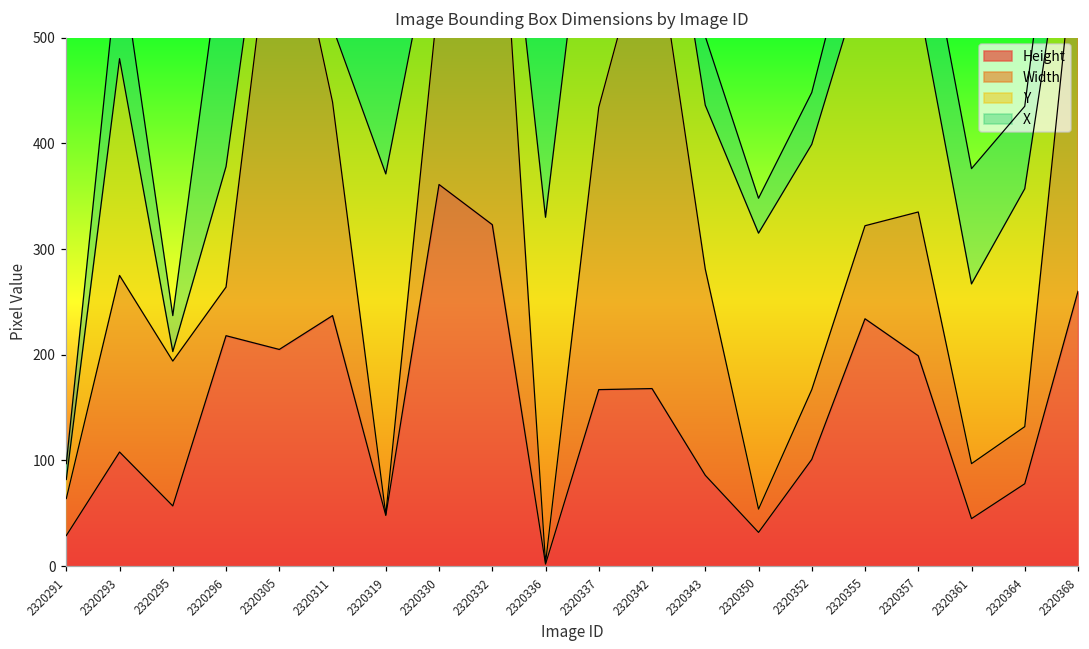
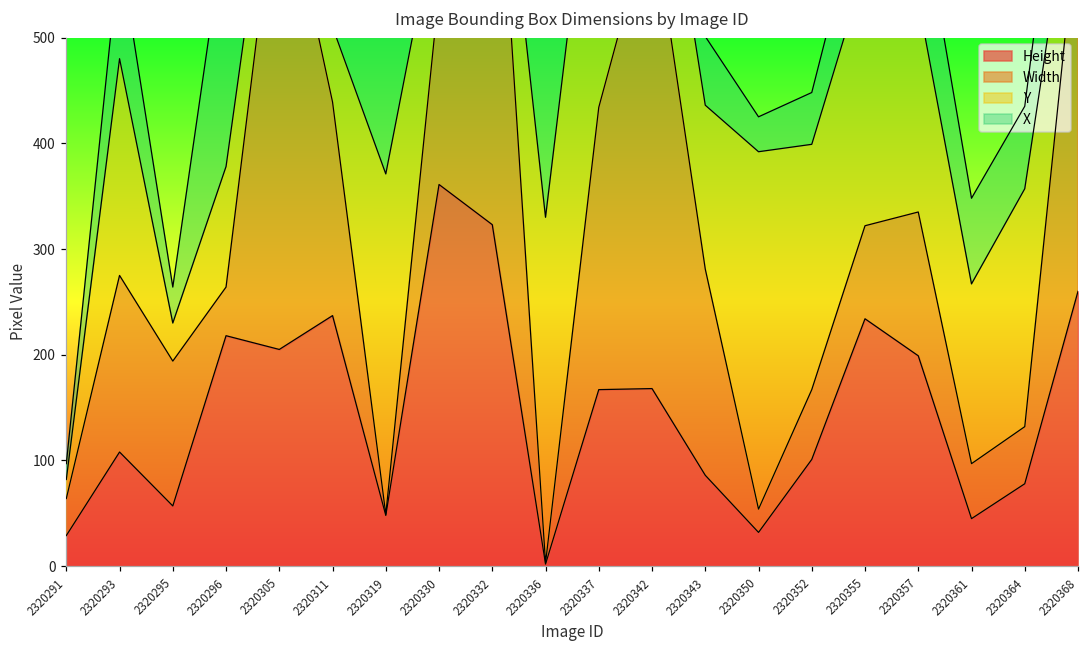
  {
    "Y": {
      "2320291": 20,
      "2320293": 210,
-     "2320295": 10,
+     "2320295": 40,
      "2320296": 110,
      "2320319": 320,
      "2320336": 330,
      "2320343": 160,
-     "2320350": 260,
+     "2320350": 340,
      "2320352": 230,
      "2320361": 170,
      "2320364": 230
    },
    "X": {
      "2320291": 20,
      "2320295": 30,
      "2320343": 70,
      "2320350": 30,
      "2320352": 50,
-     "2320361": 110
+     "2320361": 80
    }
  }
